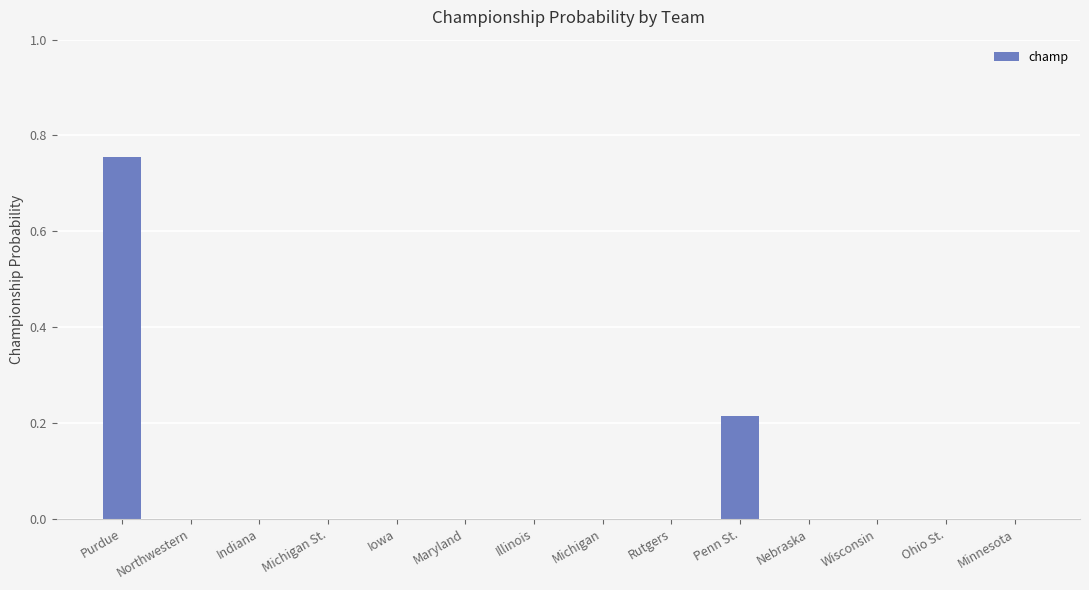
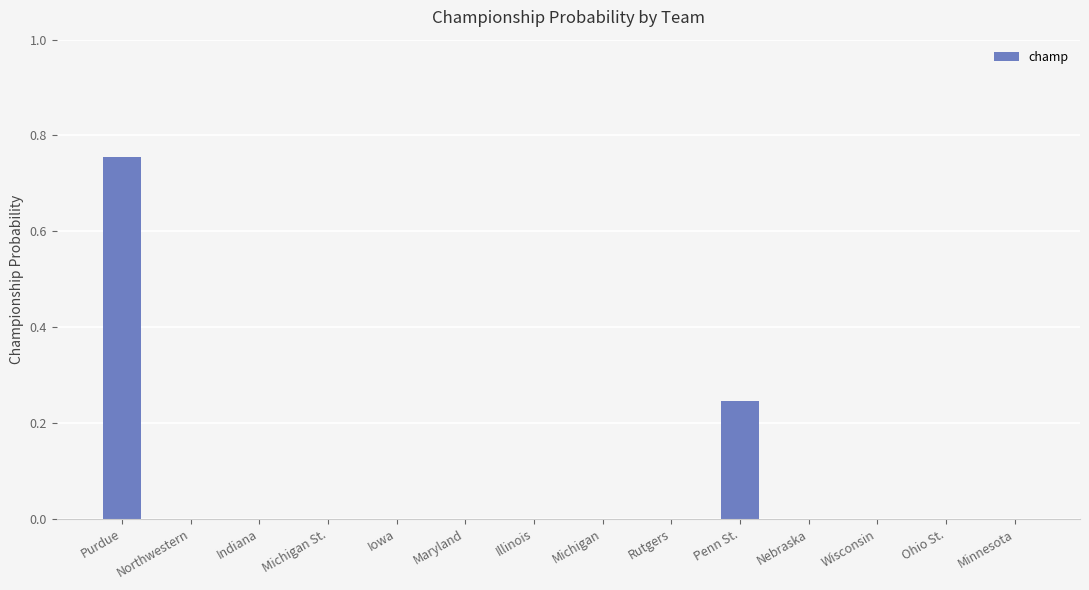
  {
    "Purdue": 0.76,
    "Northwestern": 0.00,
    "Indiana": 0.00,
    "Michigan St.": 0.00,
    "Iowa": 0.00,
    "Maryland": 0.00,
    "Illinois": 0.00,
    "Michigan": 0.00,
    "Rutgers": 0.00,
-   "Penn St.": 0.21,
+   "Penn St.": 0.25,
    "Nebraska": 0.00,
    "Wisconsin": 0.00,
    "Ohio St.": 0.00,
    "Minnesota": 0.00
  }
